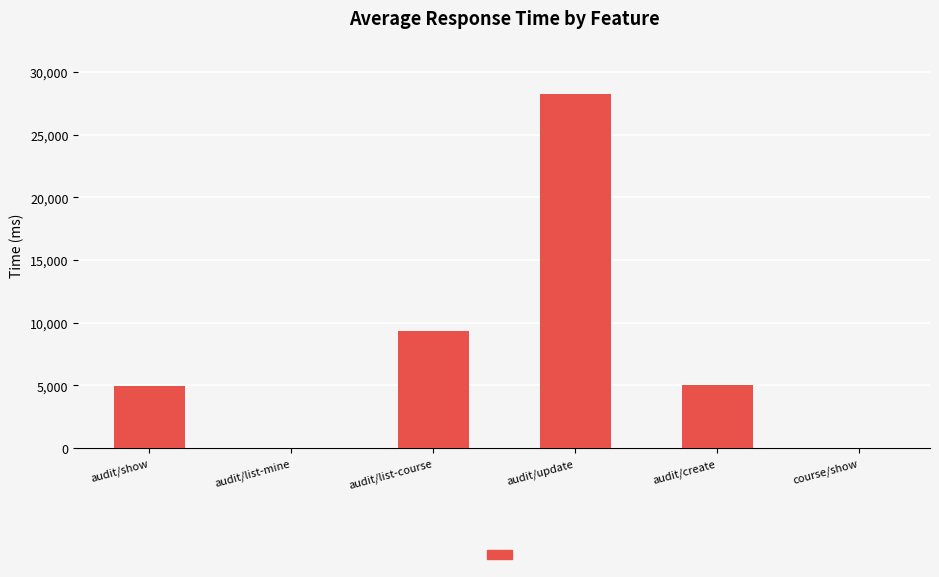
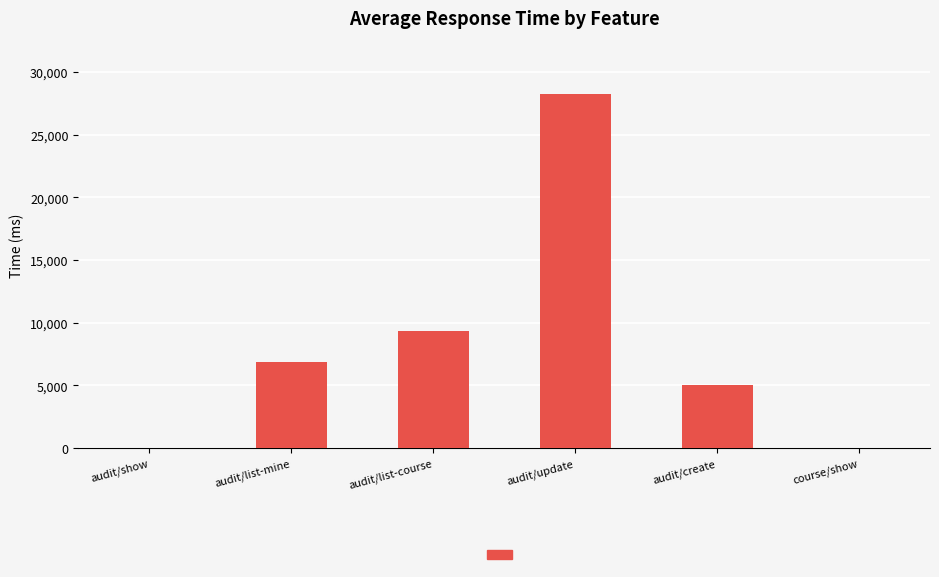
  {
-   "audit/show": "5,000",
-   "audit/list-mine": "0",
+   "audit/show": "0",
+   "audit/list-mine": "6,900",
    "audit/list-course": "9,400",
    "audit/update": "28,300",
    "audit/create": "5,100"
  }
